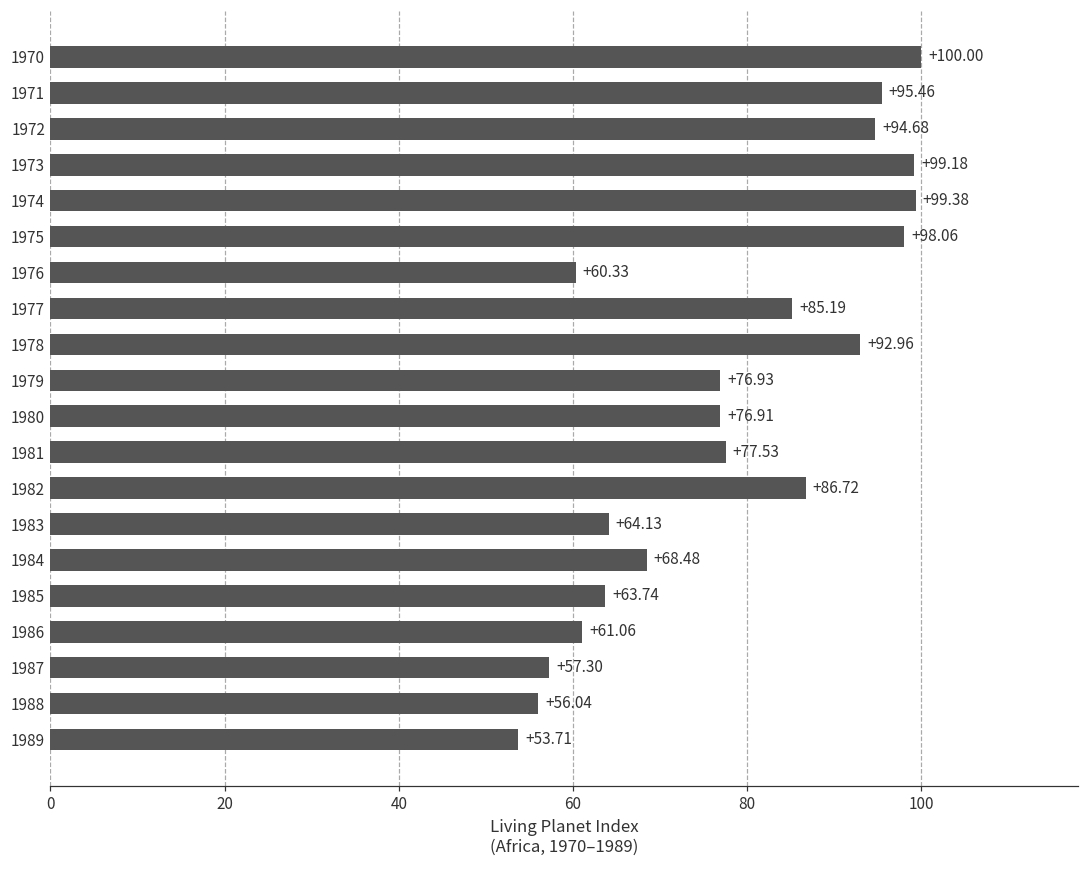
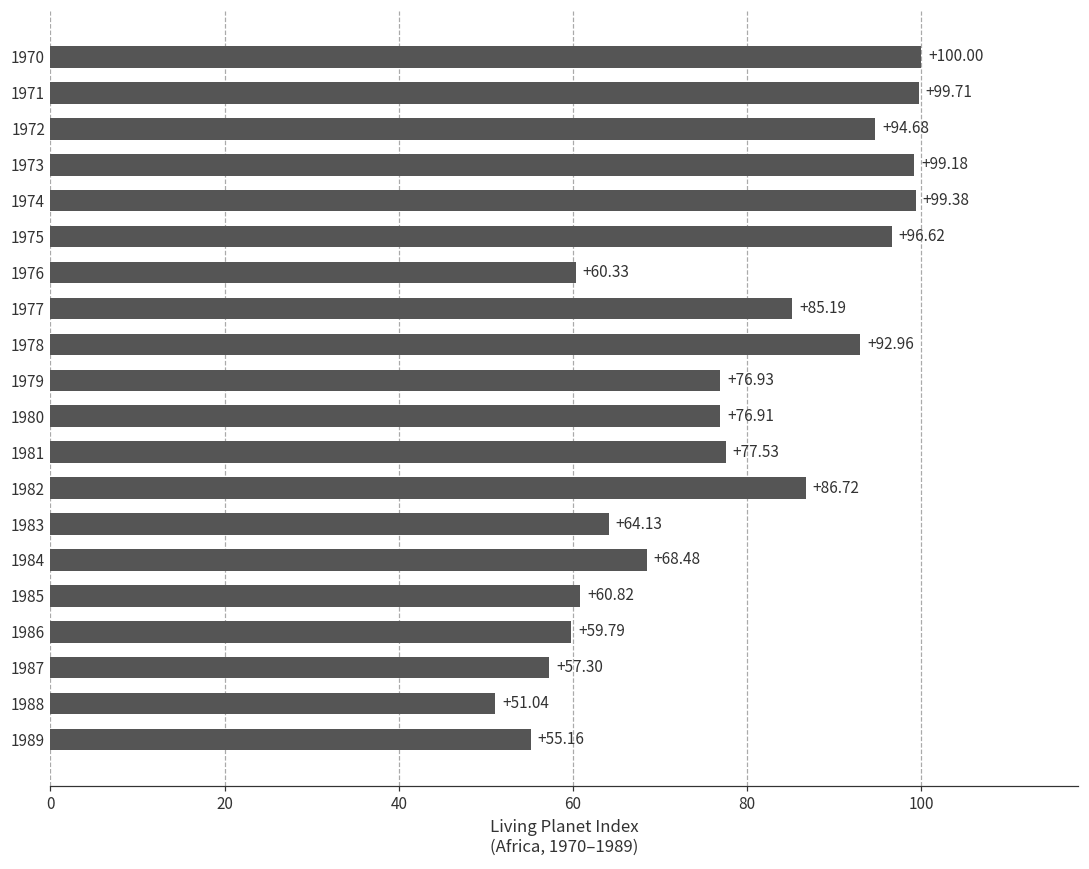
  {
    "1970": "+100.00",
-   "1971": "+95.46",
+   "1971": "+99.71",
    "1972": "+94.68",
    "1973": "+99.18",
    "1974": "+99.38",
-   "1975": "+98.06",
+   "1975": "+96.62",
    "1976": "+60.33",
    "1977": "+85.19",
    "1978": "+92.96",
    "1979": "+76.93",
    "1980": "+76.91",
    "1981": "+77.53",
    "1982": "+86.72",
    "1983": "+64.13",
    "1984": "+68.48",
-   "1985": "+63.74",
-   "1986": "+61.06",
+   "1985": "+60.82",
+   "1986": "+59.79",
    "1987": "+57.30",
-   "1988": "+56.04",
-   "1989": "+53.71"
+   "1988": "+51.04",
+   "1989": "+55.16"
  }
